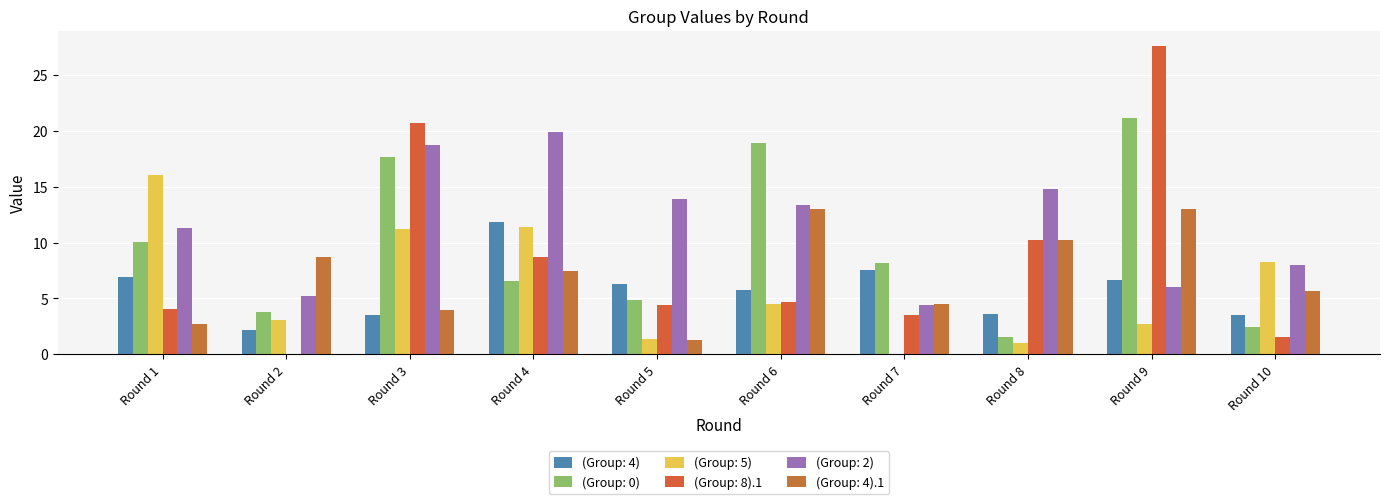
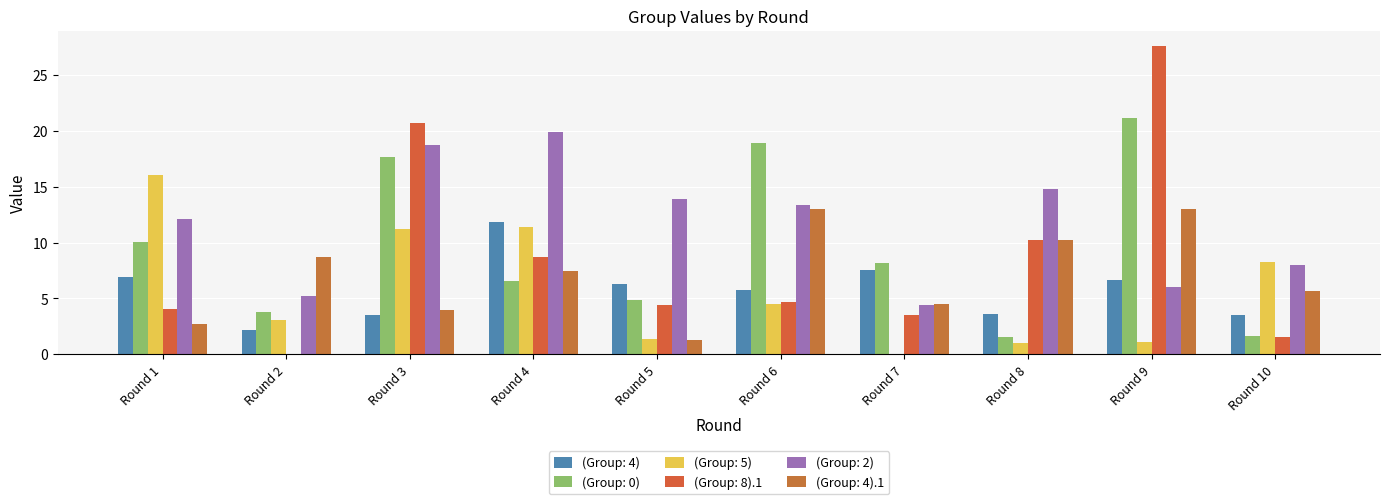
  {
    "(Group: 4)": {
      "Round 1": 6.9,
      "Round 2": 2.2,
      "Round 3": 3.5,
      "Round 4": 11.9,
      "Round 5": 6.3,
      "Round 6": 5.8,
      "Round 7": 7.5,
      "Round 8": 3.6,
      "Round 9": 6.6,
      "Round 10": 3.5
    },
    "(Group: 0)": {
      "Round 1": 10.0,
      "Round 2": 3.8,
      "Round 3": 17.7,
      "Round 4": 6.5,
      "Round 5": 4.9,
      "Round 6": 18.9,
      "Round 7": 8.2,
      "Round 8": 1.5,
      "Round 9": 21.1,
-     "Round 10": 2.4
+     "Round 10": 1.6
    },
    "(Group: 5)": {
      "Round 1": 16.0,
      "Round 2": 3.1,
      "Round 3": 11.2,
      "Round 4": 11.4,
      "Round 5": 1.3,
      "Round 6": 4.5,
      "Round 7": 0.0,
      "Round 8": 1.0,
-     "Round 9": 2.7,
+     "Round 9": 1.1,
      "Round 10": 8.2
    },
    "(Group: 2)": {
-     "Round 1": 11.3,
+     "Round 1": 12.1,
      "Round 2": 5.2,
      "Round 3": 18.8,
      "Round 4": 19.9,
      "Round 5": 13.9,
      "Round 6": 13.4,
      "Round 7": 4.5,
      "Round 8": 14.8,
      "Round 9": 6.0,
      "Round 10": 8.0
    }
  }
